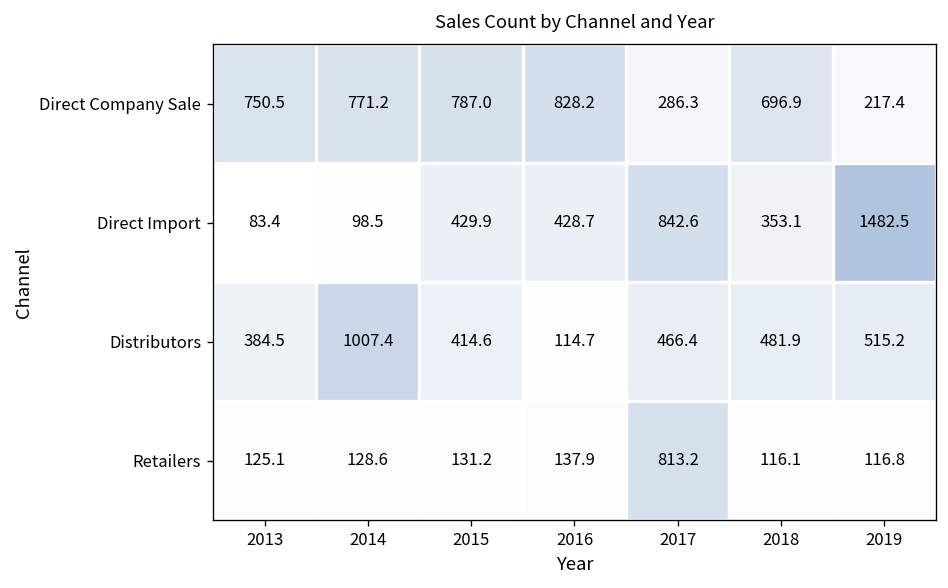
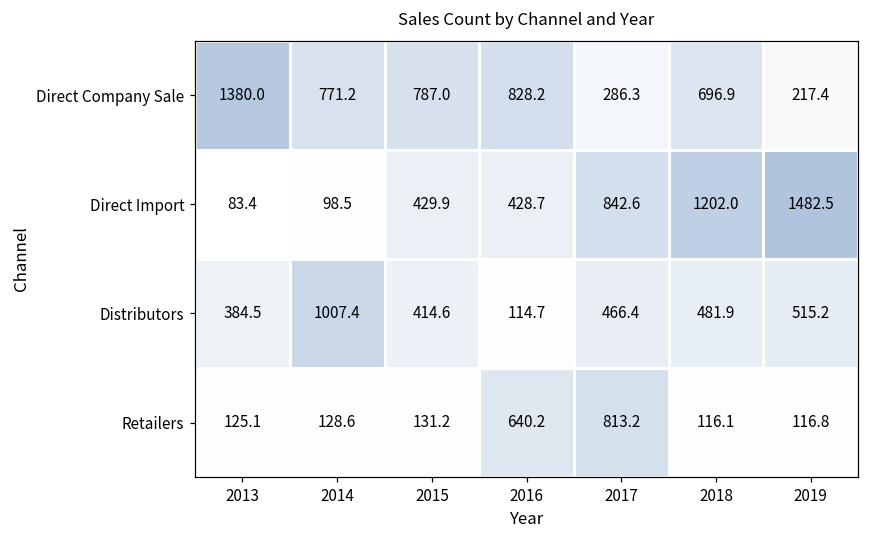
  {
    "Direct Company Sale": {
-     "2013": 750.5,
+     "2013": 1380.0,
      "2014": 771.2,
      "2015": 787.0,
      "2016": 828.2,
      "2017": 286.3,
      "2018": 696.9,
      "2019": 217.4
    },
    "Direct Import": {
      "2013": 83.4,
      "2014": 98.5,
      "2015": 429.9,
      "2016": 428.7,
      "2017": 842.6,
-     "2018": 353.1,
+     "2018": 1202.0,
      "2019": 1482.5
    },
    "Distributors": {
      "2013": 384.5,
      "2014": 1007.4,
      "2015": 414.6,
      "2016": 114.7,
      "2017": 466.4,
      "2018": 481.9,
      "2019": 515.2
    },
    "Retailers": {
      "2013": 125.1,
      "2014": 128.6,
      "2015": 131.2,
-     "2016": 137.9,
+     "2016": 640.2,
      "2017": 813.2,
      "2018": 116.1,
      "2019": 116.8
    }
  }
